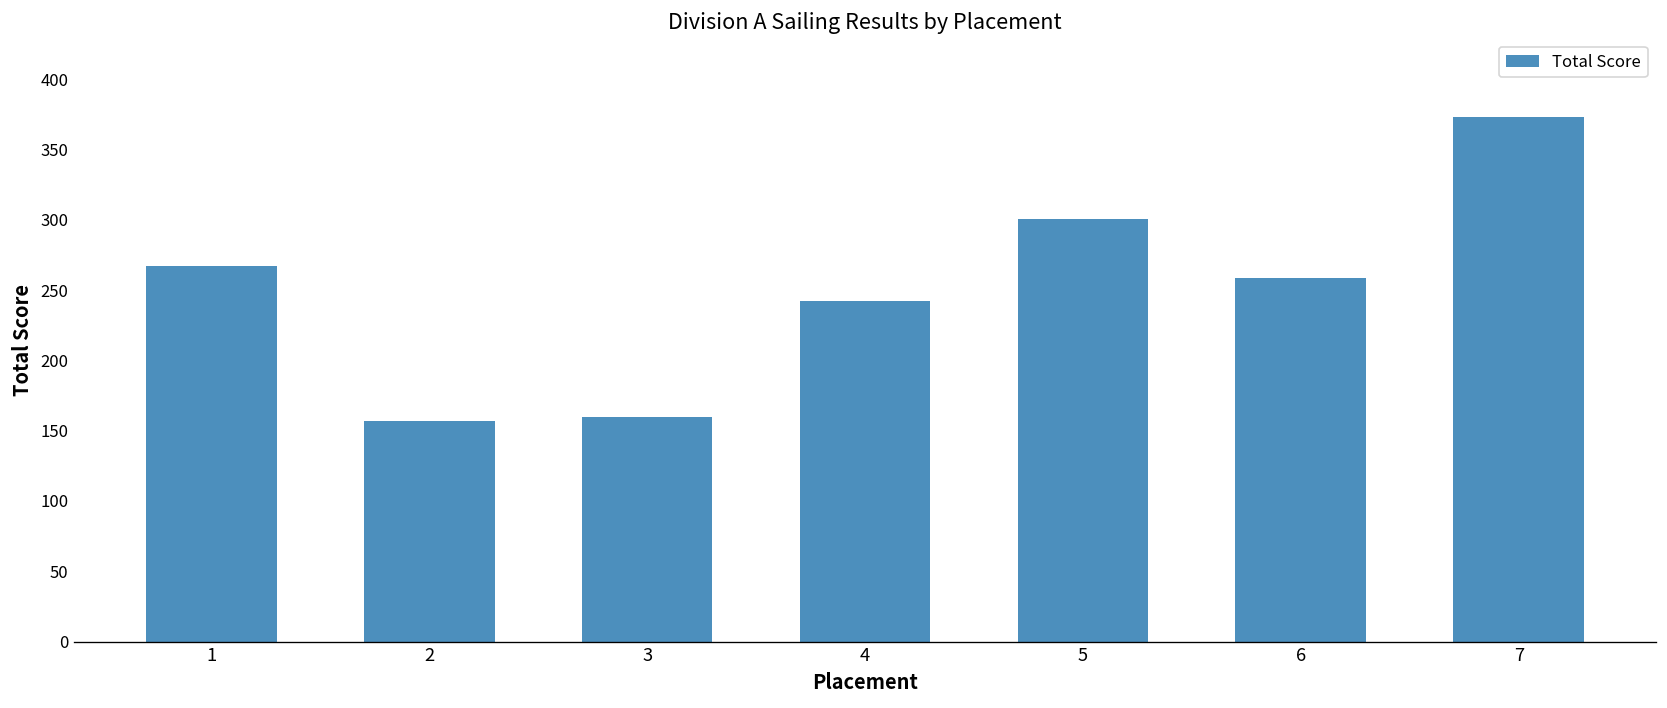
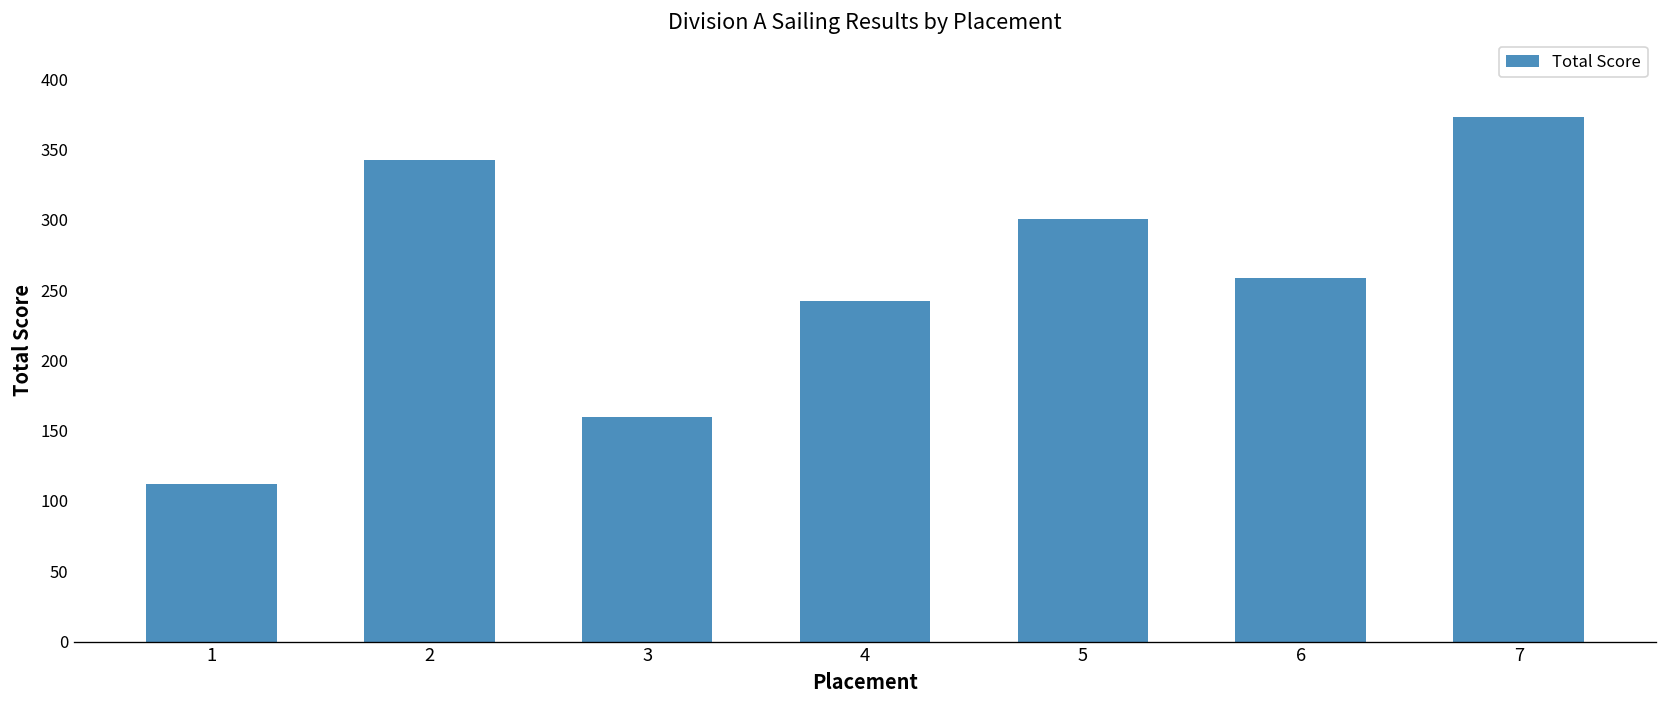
  {
-   "1": 267,
-   "2": 157,
+   "1": 112,
+   "2": 343,
    "3": 160,
    "4": 242,
    "5": 301,
    "6": 259,
    "7": 373
  }
